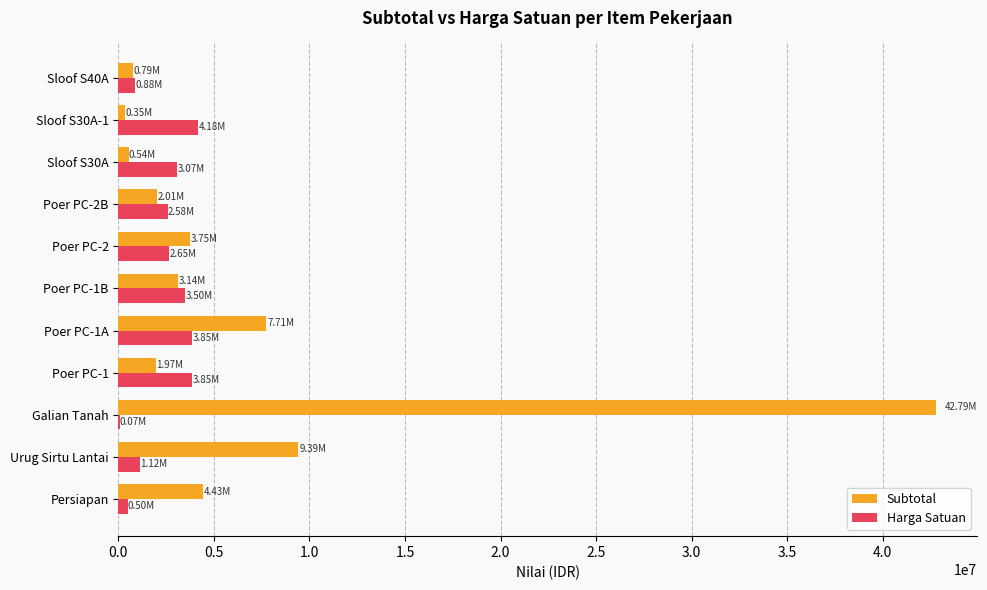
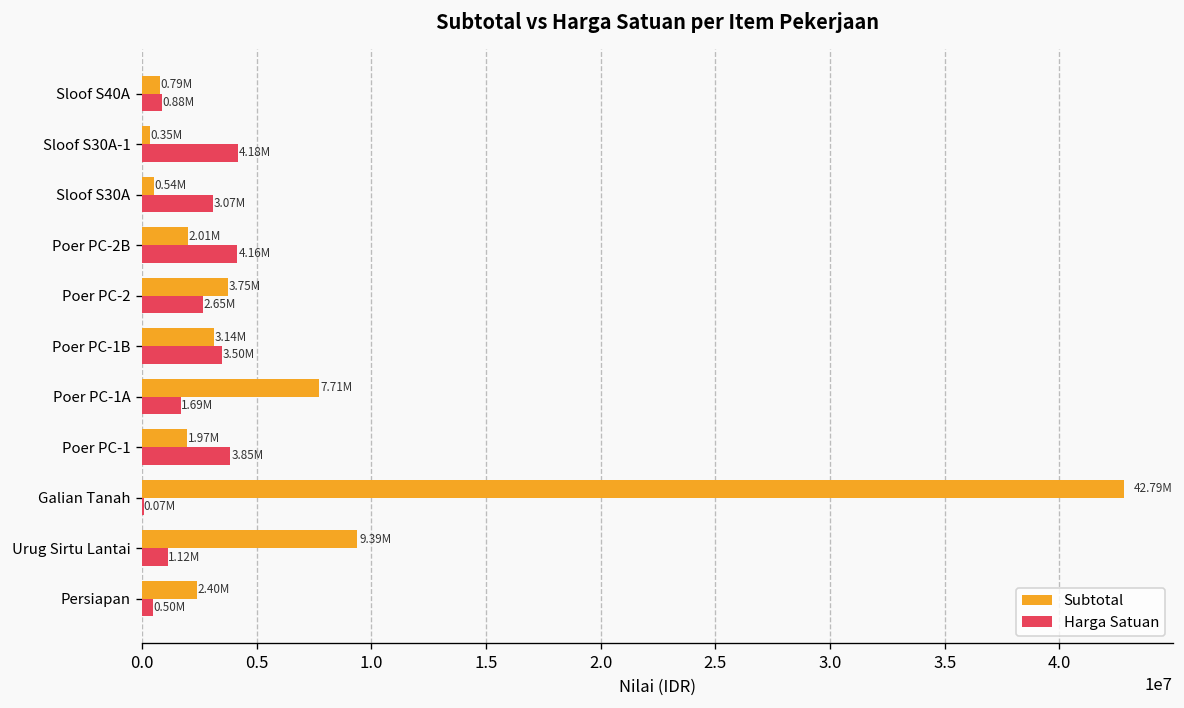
  {
    "Subtotal": {
      "Sloof S40A": "0.79M",
      "Sloof S30A-1": "0.35M",
      "Sloof S30A": "0.54M",
      "Poer PC-2B": "2.01M",
      "Poer PC-2": "3.75M",
      "Poer PC-1B": "3.14M",
      "Poer PC-1A": "7.71M",
      "Poer PC-1": "1.97M",
      "Galian Tanah": "42.79M",
      "Urug Sirtu Lantai": "9.39M",
-     "Persiapan": "4.43M"
+     "Persiapan": "2.40M"
    },
    "Harga Satuan": {
      "Sloof S40A": "0.88M",
      "Sloof S30A-1": "4.18M",
      "Sloof S30A": "3.07M",
-     "Poer PC-2B": "2.58M",
+     "Poer PC-2B": "4.16M",
      "Poer PC-2": "2.65M",
      "Poer PC-1B": "3.50M",
-     "Poer PC-1A": "3.85M",
+     "Poer PC-1A": "1.69M",
      "Poer PC-1": "3.85M",
      "Galian Tanah": "0.07M",
      "Urug Sirtu Lantai": "1.12M",
      "Persiapan": "0.50M"
    }
  }
